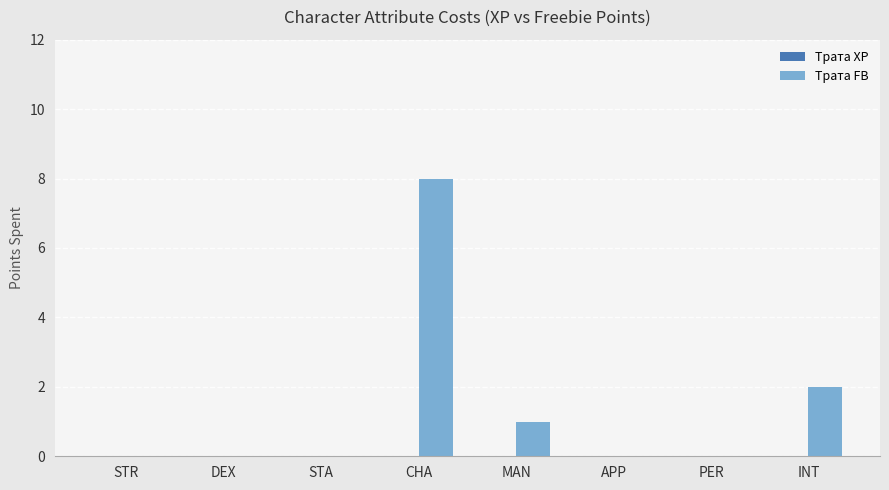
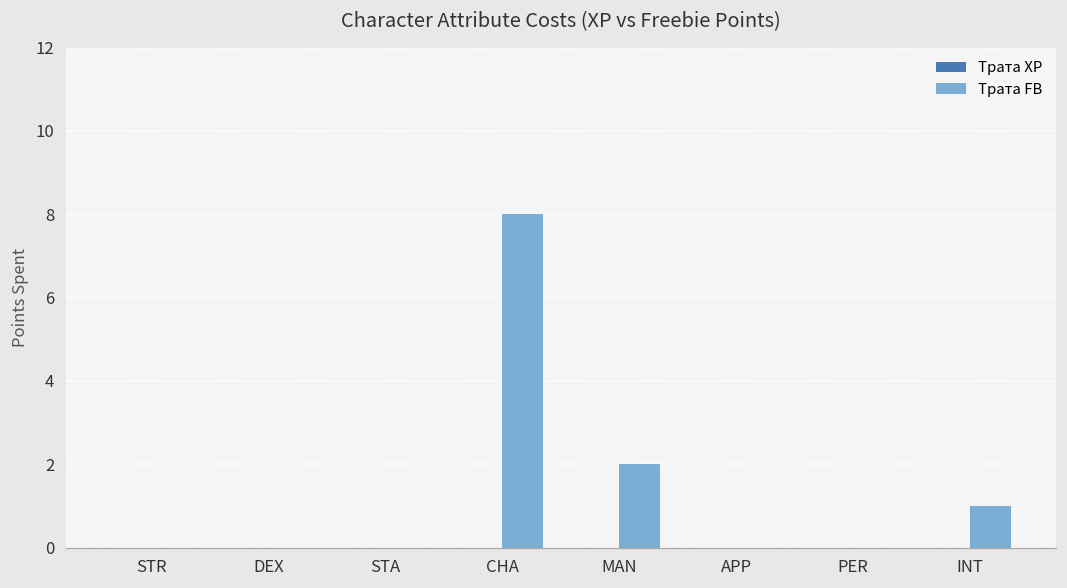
  {
    "Трата XP": {
      "STR": 0,
      "DEX": 0,
      "STA": 0,
      "CHA": 0,
      "MAN": 0,
      "APP": 0,
      "PER": 0,
      "INT": 0
    },
    "Трата FB": {
      "STR": 0,
      "DEX": 0,
      "STA": 0,
      "CHA": 8,
-     "MAN": 1,
+     "MAN": 2,
      "APP": 0,
      "PER": 0,
-     "INT": 2
+     "INT": 1
    }
  }
